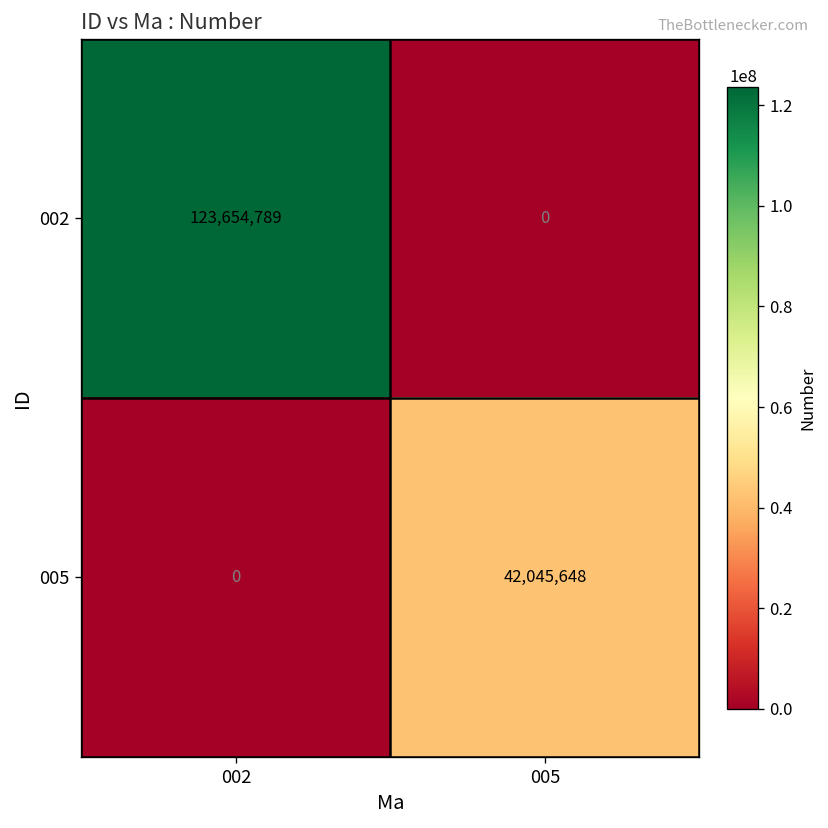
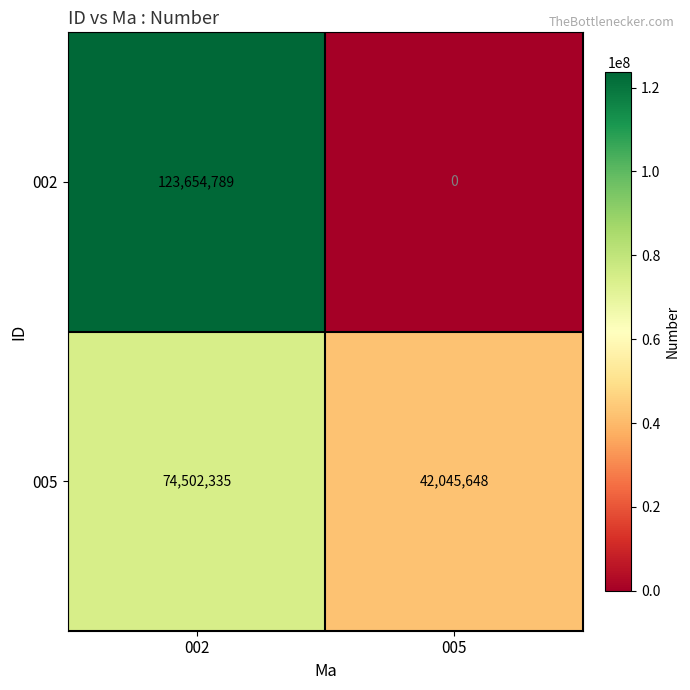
  {
    "002": {
      "002": "123,654,789",
      "005": "0"
    },
    "005": {
-     "002": "0",
+     "002": "74,502,335",
      "005": "42,045,648"
    }
  }
